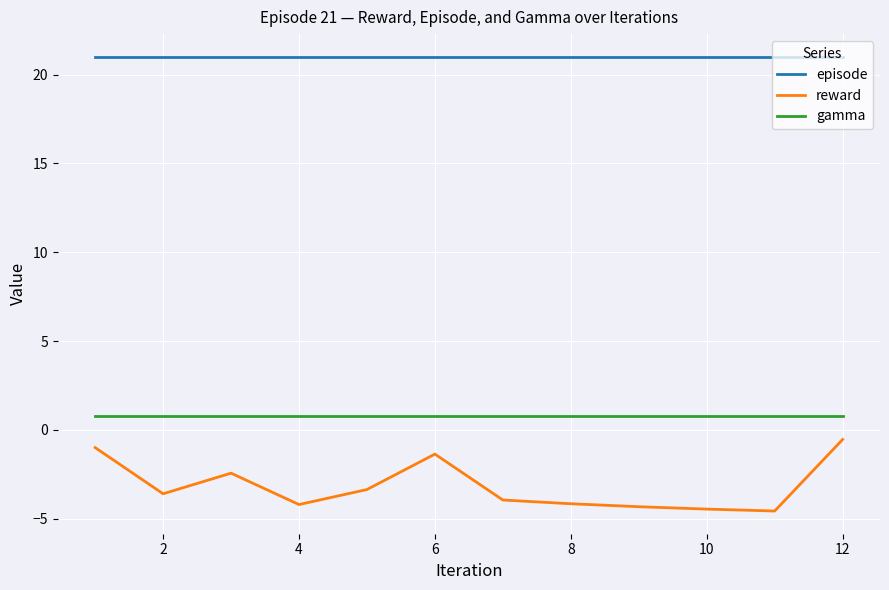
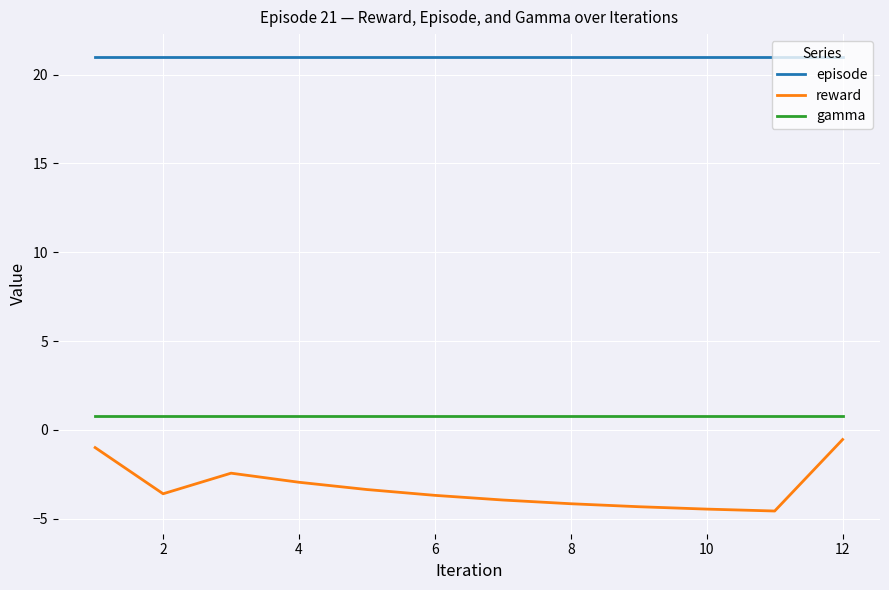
  {
    "episode": {
      "2": 21.0,
      "4": 21.0,
      "6": 21.0,
      "8": 21.0,
      "10": 21.0
    },
    "reward": {
      "2": -3.6,
-     "4": -4.2,
-     "6": -1.4,
+     "4": -3.0,
+     "6": -3.7,
      "8": -4.2,
      "10": -4.5,
      "12": -0.5
    },
    "gamma": {
      "2": 0.8,
      "4": 0.8,
      "6": 0.8,
      "8": 0.8,
      "10": 0.8,
      "12": 0.8
    }
  }
